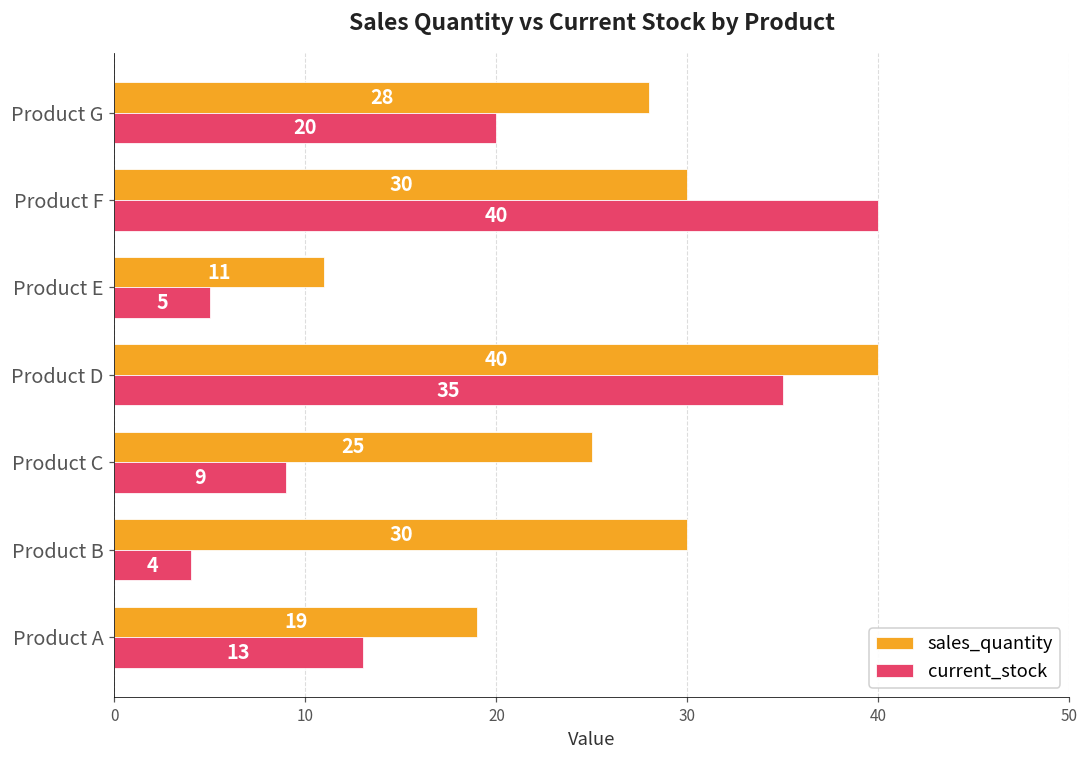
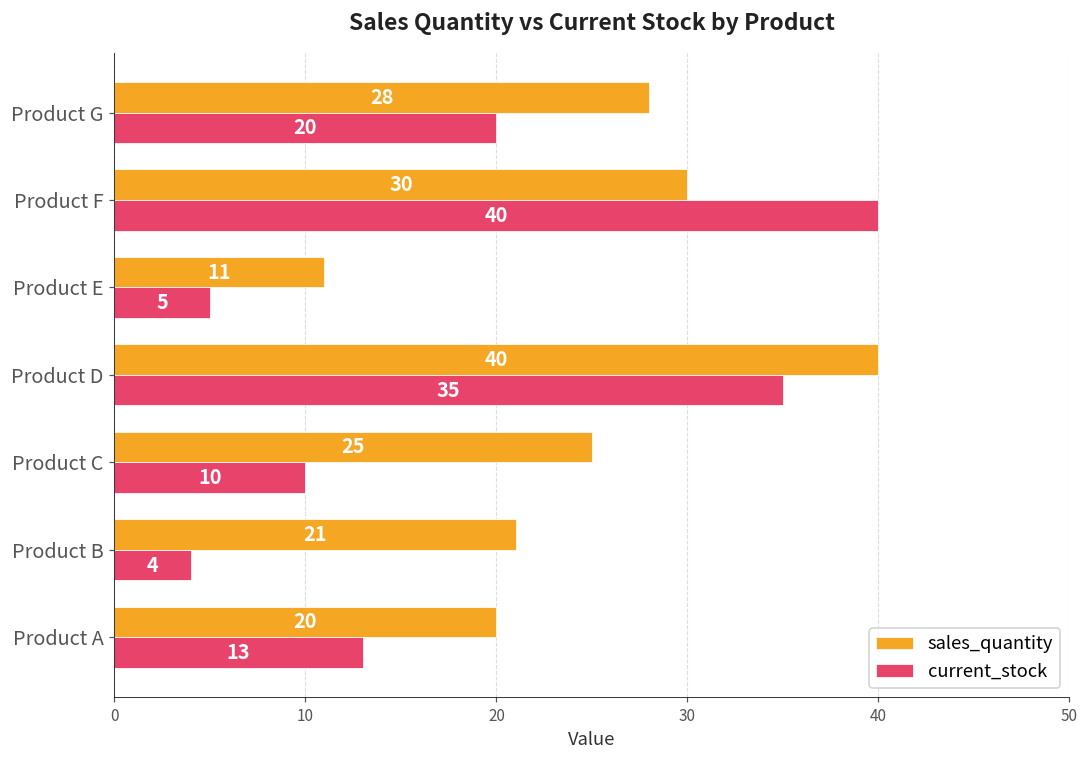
  {
    "sales_quantity": {
      "Product G": 28,
      "Product F": 30,
      "Product E": 11,
      "Product D": 40,
      "Product C": 25,
-     "Product B": 30,
-     "Product A": 19
+     "Product B": 21,
+     "Product A": 20
    },
    "current_stock": {
      "Product G": 20,
      "Product F": 40,
      "Product E": 5,
      "Product D": 35,
-     "Product C": 9,
+     "Product C": 10,
      "Product B": 4,
      "Product A": 13
    }
  }
